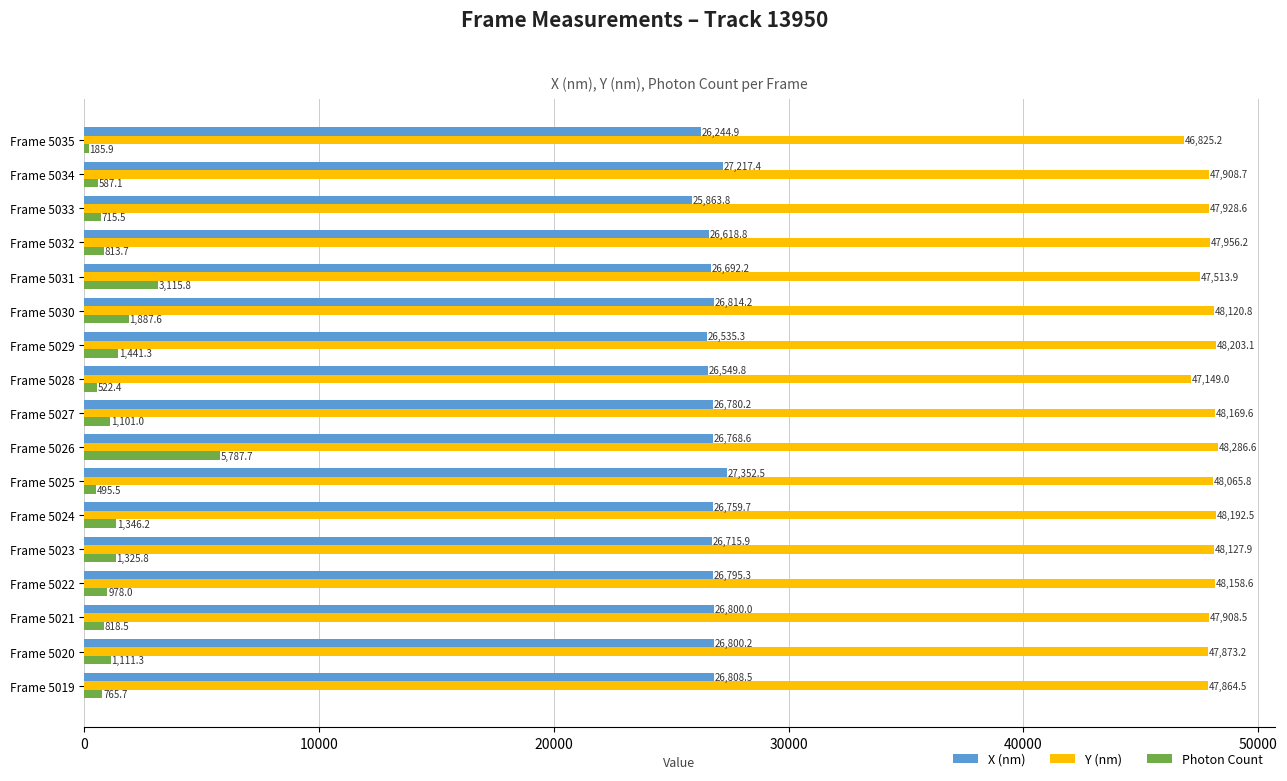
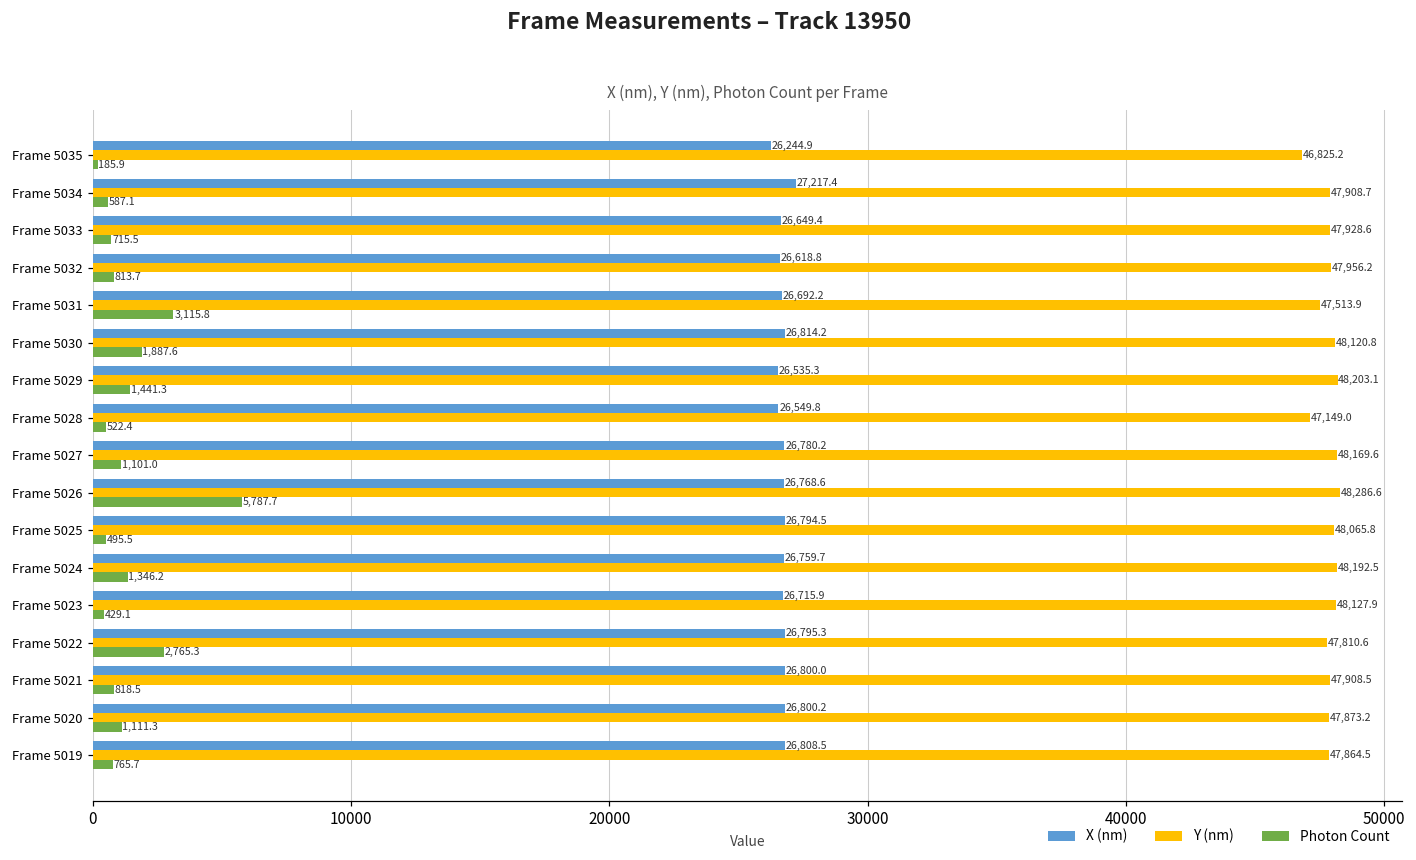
  {
    "X (nm)": {
      "Frame 5035": "26,244.9",
      "Frame 5034": "27,217.4",
-     "Frame 5033": "25,863.8",
+     "Frame 5033": "26,649.4",
      "Frame 5032": "26,618.8",
      "Frame 5031": "26,692.2",
      "Frame 5030": "26,814.2",
      "Frame 5029": "26,535.3",
      "Frame 5028": "26,549.8",
      "Frame 5027": "26,780.2",
      "Frame 5026": "26,768.6",
-     "Frame 5025": "27,352.5",
+     "Frame 5025": "26,794.5",
      "Frame 5024": "26,759.7",
      "Frame 5023": "26,715.9",
      "Frame 5022": "26,795.3",
      "Frame 5021": "26,800.0",
      "Frame 5020": "26,800.2",
      "Frame 5019": "26,808.5"
    },
    "Y (nm)": {
      "Frame 5035": "46,825.2",
      "Frame 5034": "47,908.7",
      "Frame 5033": "47,928.6",
      "Frame 5032": "47,956.2",
      "Frame 5031": "47,513.9",
      "Frame 5030": "48,120.8",
      "Frame 5029": "48,203.1",
      "Frame 5028": "47,149.0",
      "Frame 5027": "48,169.6",
      "Frame 5026": "48,286.6",
      "Frame 5025": "48,065.8",
      "Frame 5024": "48,192.5",
      "Frame 5023": "48,127.9",
-     "Frame 5022": "48,158.6",
+     "Frame 5022": "47,810.6",
      "Frame 5021": "47,908.5",
      "Frame 5020": "47,873.2",
      "Frame 5019": "47,864.5"
    },
    "Photon Count": {
      "Frame 5035": "185.9",
      "Frame 5034": "587.1",
      "Frame 5033": "715.5",
      "Frame 5032": "813.7",
      "Frame 5031": "3,115.8",
      "Frame 5030": "1,887.6",
      "Frame 5029": "1,441.3",
      "Frame 5028": "522.4",
      "Frame 5027": "1,101.0",
      "Frame 5026": "5,787.7",
      "Frame 5025": "495.5",
      "Frame 5024": "1,346.2",
-     "Frame 5023": "1,325.8",
-     "Frame 5022": "978.0",
+     "Frame 5023": "429.1",
+     "Frame 5022": "2,765.3",
      "Frame 5021": "818.5",
      "Frame 5020": "1,111.3",
      "Frame 5019": "765.7"
    }
  }
